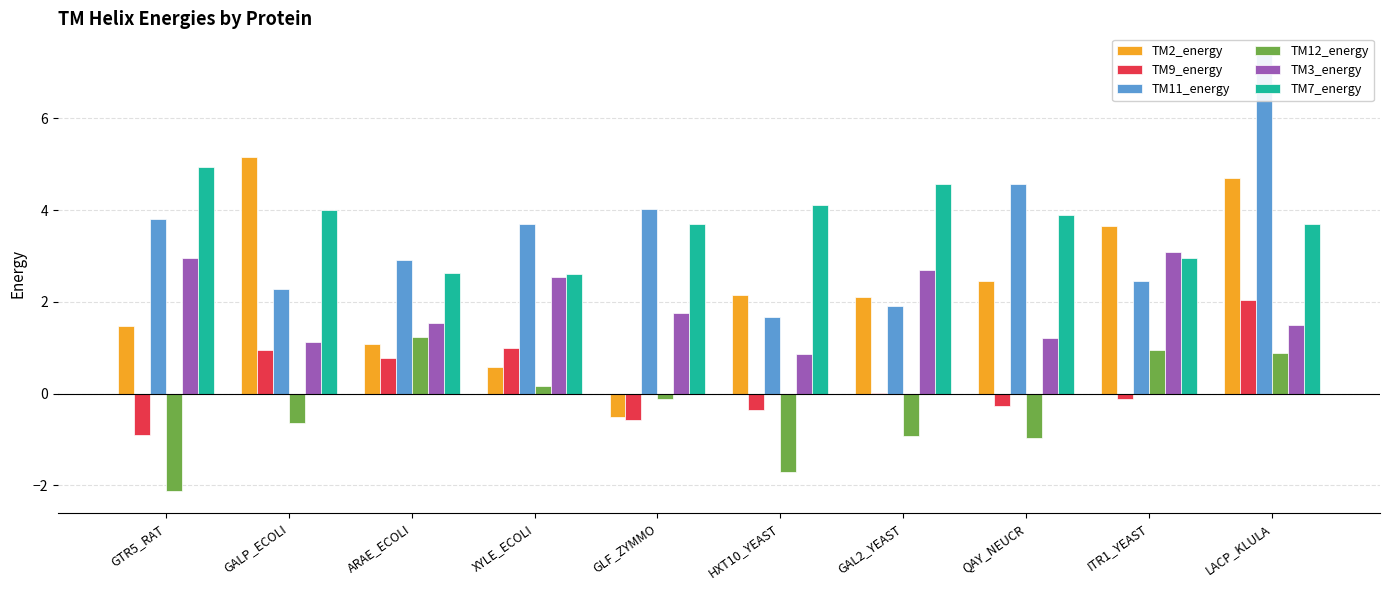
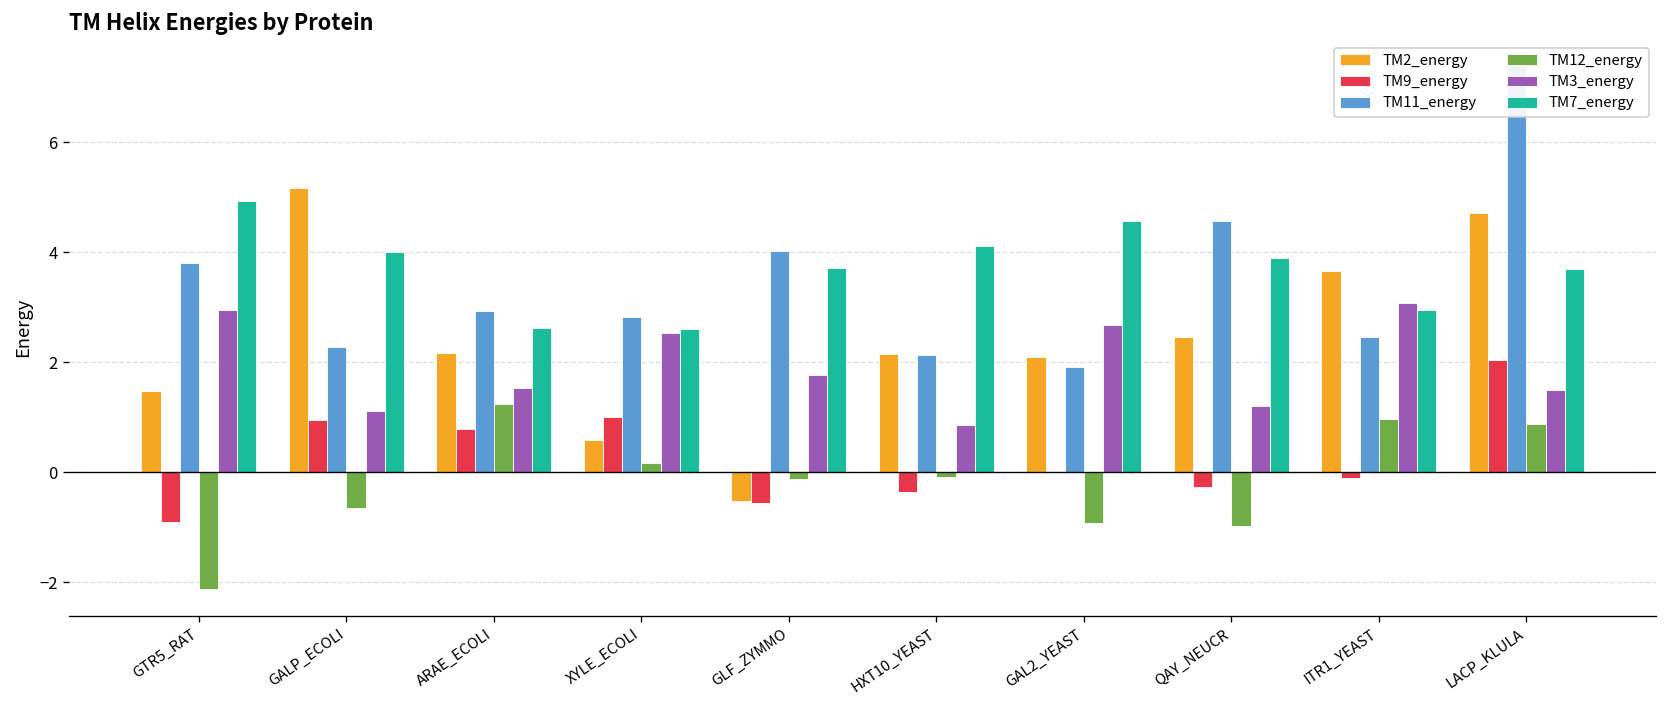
  {
    "TM2_energy": {
      "GTR5_RAT": 1.5,
      "GALP_ECOLI": 5.2,
-     "ARAE_ECOLI": 1.1,
+     "ARAE_ECOLI": 2.2,
      "XYLE_ECOLI": 0.6,
      "GLF_ZYMMO": -0.5,
      "HXT10_YEAST": 2.1,
      "GAL2_YEAST": 2.1,
      "QAY_NEUCR": 2.5,
      "ITR1_YEAST": 3.7,
      "LACP_KLULA": 4.7
    },
    "TM9_energy": {
      "GTR5_RAT": -0.9,
      "GALP_ECOLI": 1.0,
      "ARAE_ECOLI": 0.8,
      "XYLE_ECOLI": 1.0,
      "GLF_ZYMMO": -0.6,
      "HXT10_YEAST": -0.4,
      "QAY_NEUCR": -0.3,
      "ITR1_YEAST": -0.1,
      "LACP_KLULA": 2.1
    },
    "TM11_energy": {
      "GTR5_RAT": 3.8,
      "GALP_ECOLI": 2.3,
      "ARAE_ECOLI": 2.9,
-     "XYLE_ECOLI": 3.7,
+     "XYLE_ECOLI": 2.8,
      "GLF_ZYMMO": 4.0,
-     "HXT10_YEAST": 1.7,
+     "HXT10_YEAST": 2.1,
      "GAL2_YEAST": 1.9,
      "QAY_NEUCR": 4.6,
      "ITR1_YEAST": 2.5
    },
    "TM12_energy": {
      "GTR5_RAT": -2.1,
      "GALP_ECOLI": -0.6,
      "ARAE_ECOLI": 1.2,
      "XYLE_ECOLI": 0.2,
      "GLF_ZYMMO": -0.1,
-     "HXT10_YEAST": -1.7,
+     "HXT10_YEAST": -0.1,
      "GAL2_YEAST": -0.9,
      "QAY_NEUCR": -1.0,
      "ITR1_YEAST": 1.0,
      "LACP_KLULA": 0.9
    },
    "TM3_energy": {
      "GTR5_RAT": 3.0,
      "GALP_ECOLI": 1.1,
      "ARAE_ECOLI": 1.5,
      "XYLE_ECOLI": 2.5,
      "GLF_ZYMMO": 1.8,
      "HXT10_YEAST": 0.9,
      "GAL2_YEAST": 2.7,
      "QAY_NEUCR": 1.2,
      "ITR1_YEAST": 3.1,
      "LACP_KLULA": 1.5
    },
    "TM7_energy": {
      "GTR5_RAT": 4.9,
      "GALP_ECOLI": 4.0,
      "ARAE_ECOLI": 2.6,
      "XYLE_ECOLI": 2.6,
      "GLF_ZYMMO": 3.7,
      "HXT10_YEAST": 4.1,
      "GAL2_YEAST": 4.6,
      "QAY_NEUCR": 3.9,
      "ITR1_YEAST": 3.0,
      "LACP_KLULA": 3.7
    }
  }
